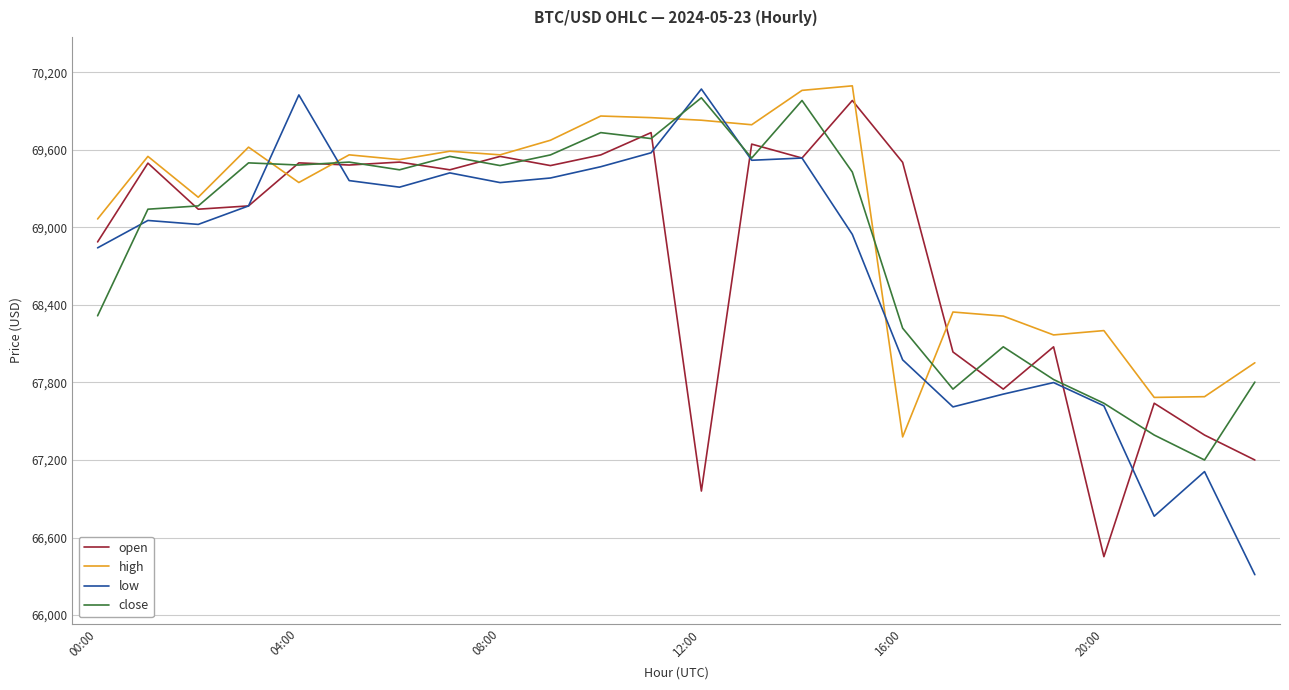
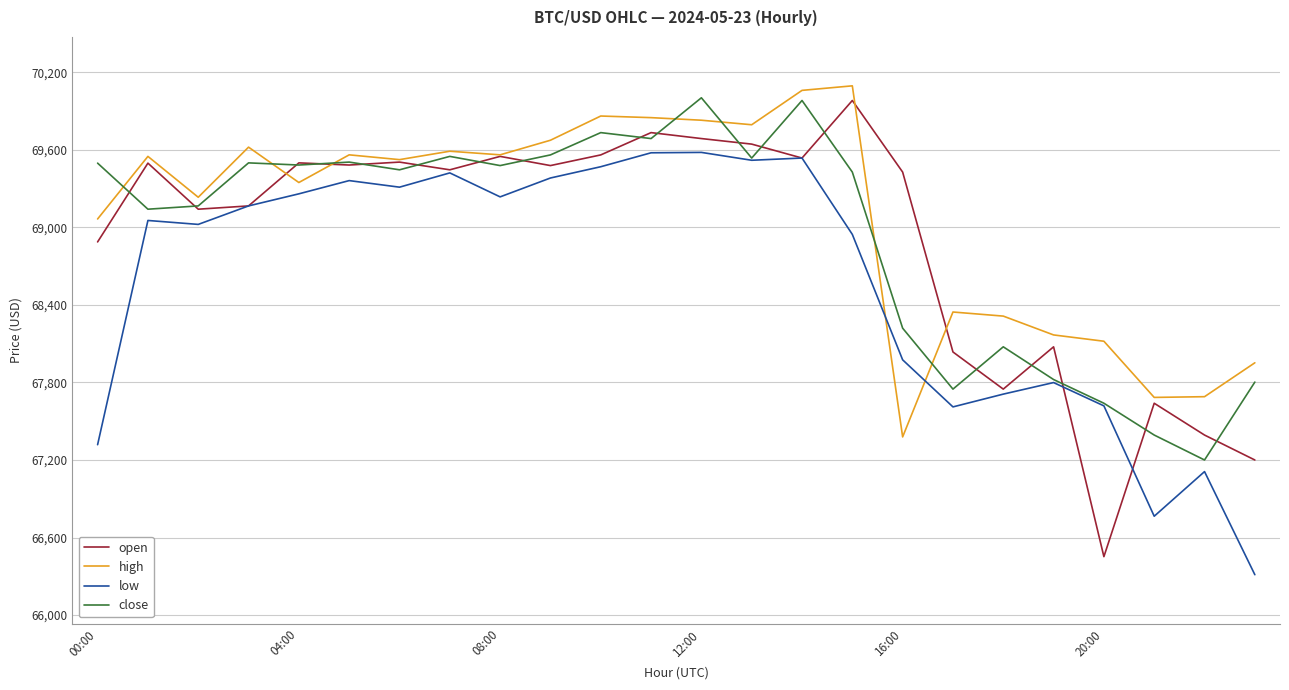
  {
    "open": {
      "00:00": "68,890",
-     "12:00": "66,960",
-     "16:00": "69,500",
+     "12:00": "69,690",
+     "16:00": "69,430",
      "20:00": "66,450"
    },
    "high": {
      "00:00": "69,070",
      "04:00": "69,350",
      "12:00": "69,830",
      "16:00": "67,380",
-     "20:00": "68,200"
+     "20:00": "68,120"
    },
    "low": {
-     "00:00": "68,840",
-     "04:00": "70,030",
-     "08:00": "69,350",
-     "12:00": "70,070",
+     "00:00": "67,320",
+     "04:00": "69,260",
+     "08:00": "69,240",
+     "12:00": "69,580",
      "16:00": "67,980",
      "20:00": "67,620"
    },
    "close": {
-     "00:00": "68,320",
+     "00:00": "69,500",
      "08:00": "69,480",
      "12:00": "70,000",
      "16:00": "68,220",
      "20:00": "67,640"
    }
  }
